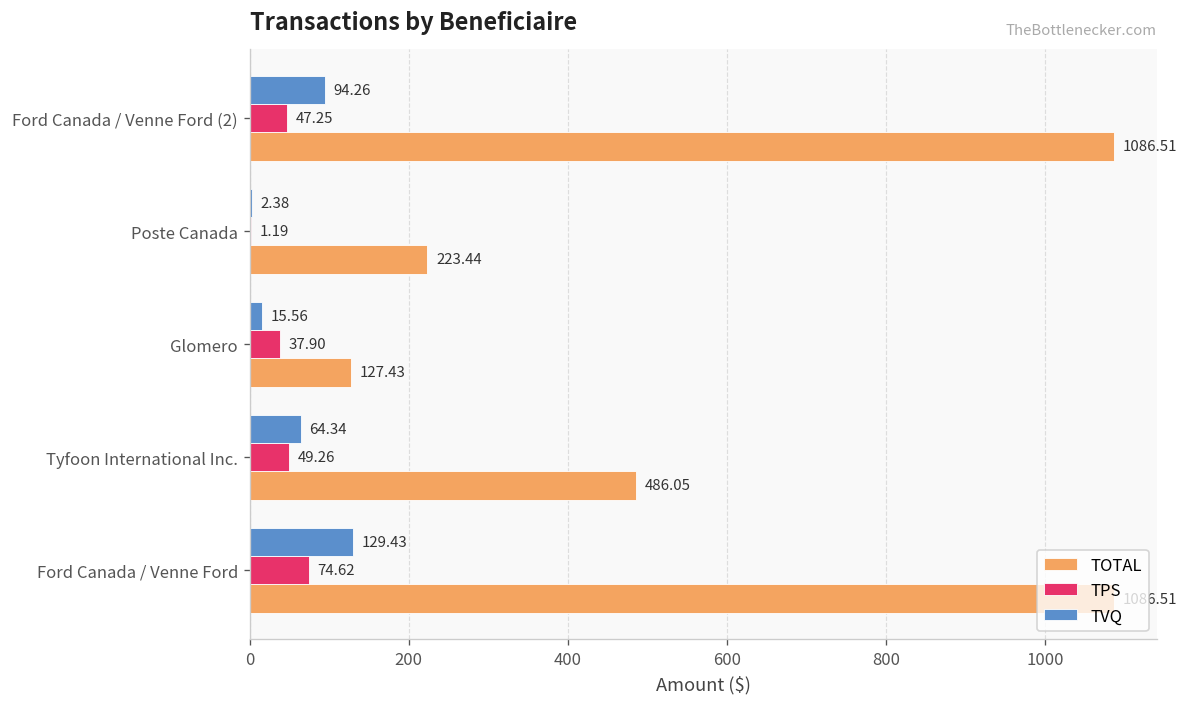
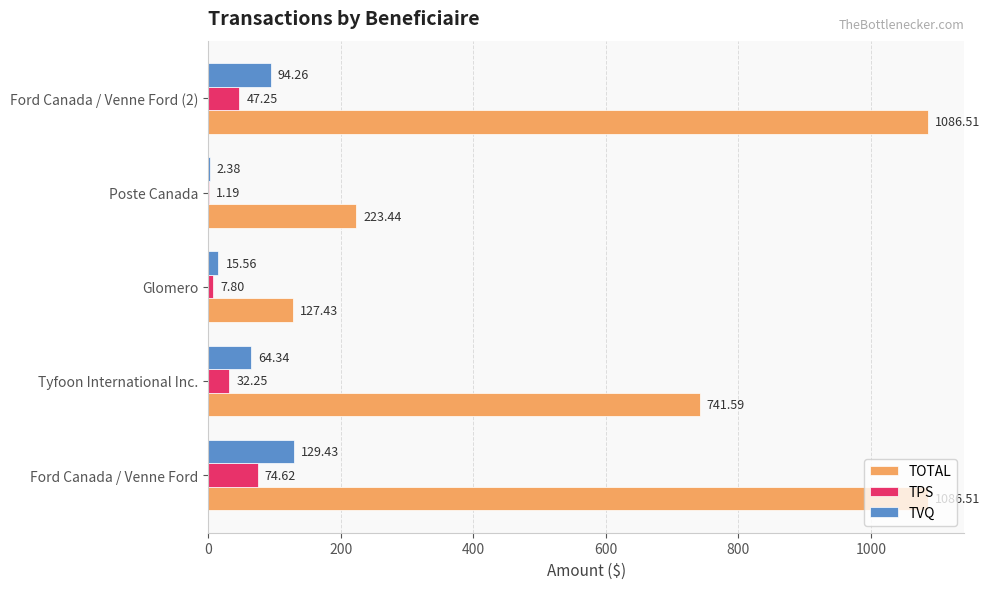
  {
    "TOTAL": {
      "Ford Canada / Venne Ford (2)": 1086.51,
      "Poste Canada": 223.44,
      "Glomero": 127.43,
-     "Tyfoon International Inc.": 486.05
+     "Tyfoon International Inc.": 741.59
    },
    "TPS": {
      "Ford Canada / Venne Ford (2)": 47.25,
      "Poste Canada": 1.19,
-     "Glomero": 37.90,
-     "Tyfoon International Inc.": 49.26,
+     "Glomero": 7.80,
+     "Tyfoon International Inc.": 32.25,
      "Ford Canada / Venne Ford": 74.62
    },
    "TVQ": {
      "Ford Canada / Venne Ford (2)": 94.26,
      "Poste Canada": 2.38,
      "Glomero": 15.56,
      "Tyfoon International Inc.": 64.34,
      "Ford Canada / Venne Ford": 129.43
    }
  }
